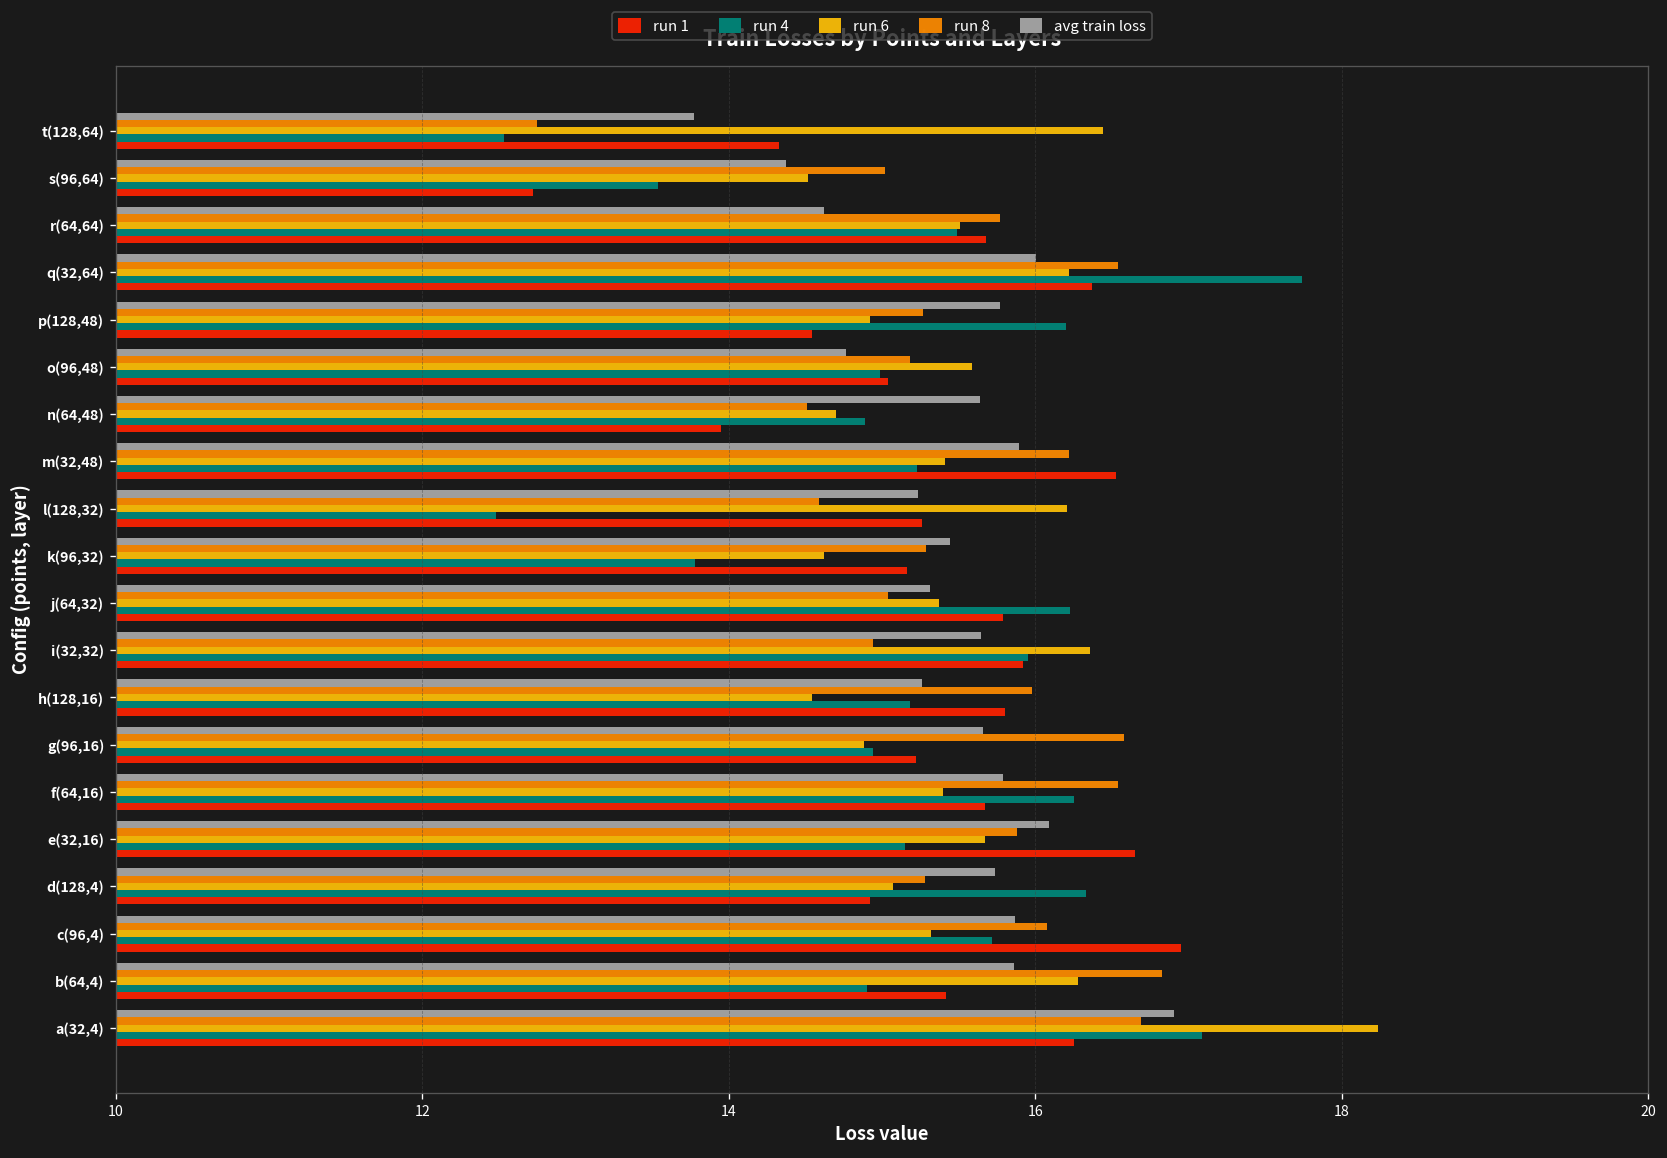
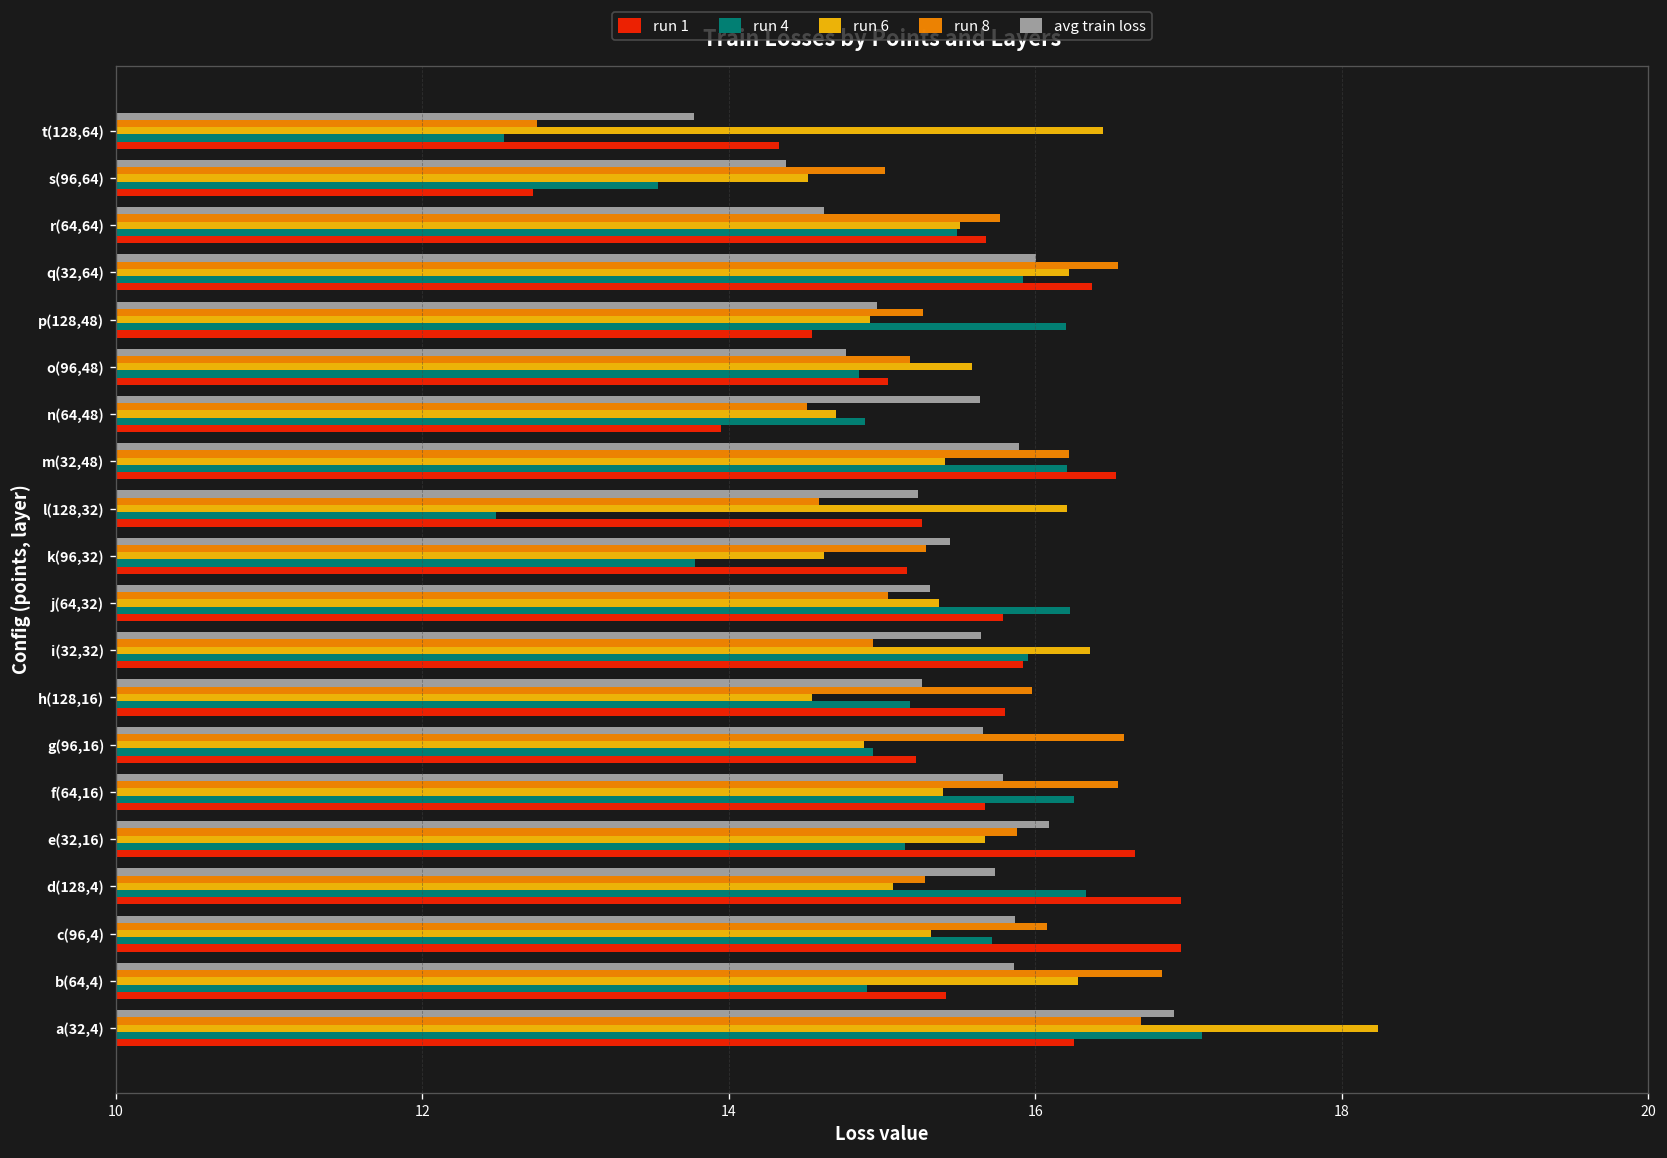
  {
    "run 1": {
      "t(128,64)": 14.33,
      "s(96,64)": 12.72,
      "r(64,64)": 15.68,
      "q(32,64)": 16.37,
      "p(128,48)": 14.54,
      "o(96,48)": 15.04,
      "n(64,48)": 13.95,
      "m(32,48)": 16.53,
      "l(128,32)": 15.26,
      "k(96,32)": 15.16,
      "j(64,32)": 15.79,
      "i(32,32)": 15.92,
      "h(128,16)": 15.80,
      "g(96,16)": 15.22,
      "f(64,16)": 15.67,
      "e(32,16)": 16.65,
-     "d(128,4)": 14.92,
+     "d(128,4)": 16.95,
      "c(96,4)": 16.95,
      "b(64,4)": 15.42,
      "a(32,4)": 16.25
    },
    "run 4": {
      "t(128,64)": 12.53,
      "s(96,64)": 13.54,
      "r(64,64)": 15.49,
-     "q(32,64)": 17.74,
+     "q(32,64)": 15.92,
      "p(128,48)": 16.20,
-     "o(96,48)": 14.99,
+     "o(96,48)": 14.85,
      "n(64,48)": 14.89,
-     "m(32,48)": 15.23,
+     "m(32,48)": 16.21,
      "l(128,32)": 12.48,
      "k(96,32)": 13.78,
      "j(64,32)": 16.23,
      "i(32,32)": 15.95,
      "h(128,16)": 15.18,
      "g(96,16)": 14.94,
      "f(64,16)": 16.25,
      "e(32,16)": 15.15,
      "d(128,4)": 16.33,
      "c(96,4)": 15.72,
      "b(64,4)": 14.90,
      "a(32,4)": 17.09
    },
    "avg train loss": {
      "t(128,64)": 13.77,
      "s(96,64)": 14.37,
      "r(64,64)": 14.62,
      "q(32,64)": 16.01,
-     "p(128,48)": 15.77,
+     "p(128,48)": 14.97,
      "o(96,48)": 14.76,
      "n(64,48)": 15.64,
      "m(32,48)": 15.90,
      "l(128,32)": 15.24,
      "k(96,32)": 15.44,
      "j(64,32)": 15.31,
      "i(32,32)": 15.65,
      "h(128,16)": 15.26,
      "g(96,16)": 15.66,
      "f(64,16)": 15.79,
      "e(32,16)": 16.09,
      "d(128,4)": 15.74,
      "c(96,4)": 15.87,
      "b(64,4)": 15.86,
      "a(32,4)": 16.91
    }
  }
